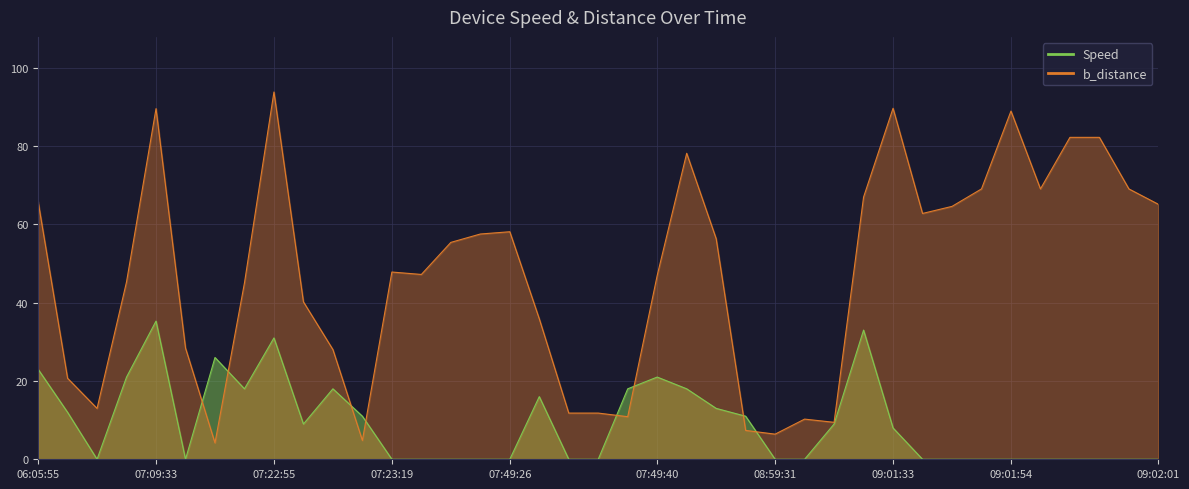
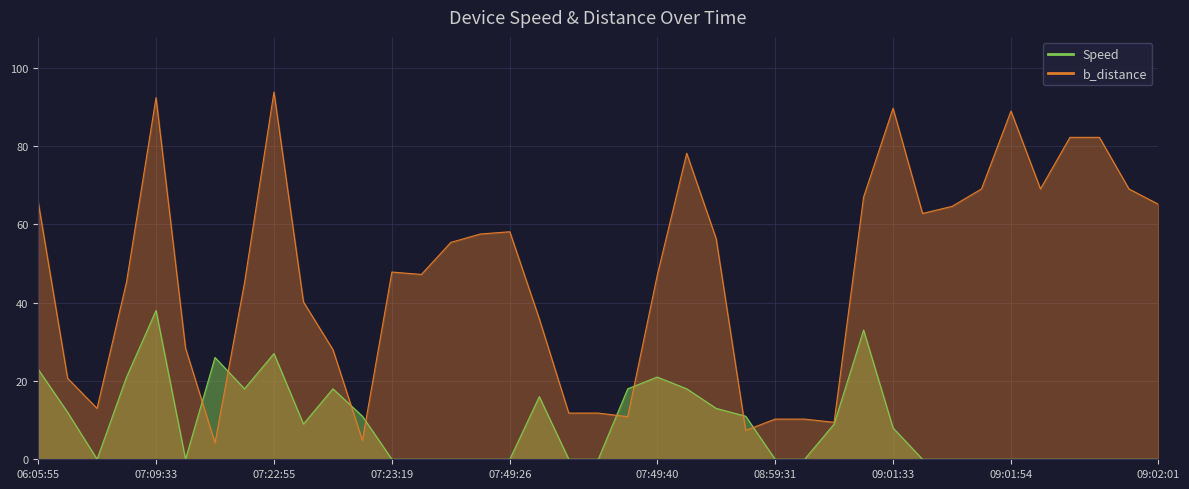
  {
    "Speed": {
      "06:05:55": 23,
-     "07:09:33": 35,
-     "07:22:55": 31,
+     "07:09:33": 38,
+     "07:22:55": 27,
      "07:23:19": 0,
      "07:49:26": 0,
      "07:49:40": 21,
      "08:59:31": 0,
      "09:01:33": 8,
      "09:01:54": 0,
      "09:02:01": 0
    },
    "b_distance": {
      "06:05:55": 66,
-     "07:09:33": 90,
+     "07:09:33": 92,
      "07:22:55": 94,
      "07:23:19": 48,
      "07:49:26": 58,
      "07:49:40": 47,
-     "08:59:31": 6,
+     "08:59:31": 10,
      "09:01:33": 90,
      "09:01:54": 89,
      "09:02:01": 65
    }
  }
